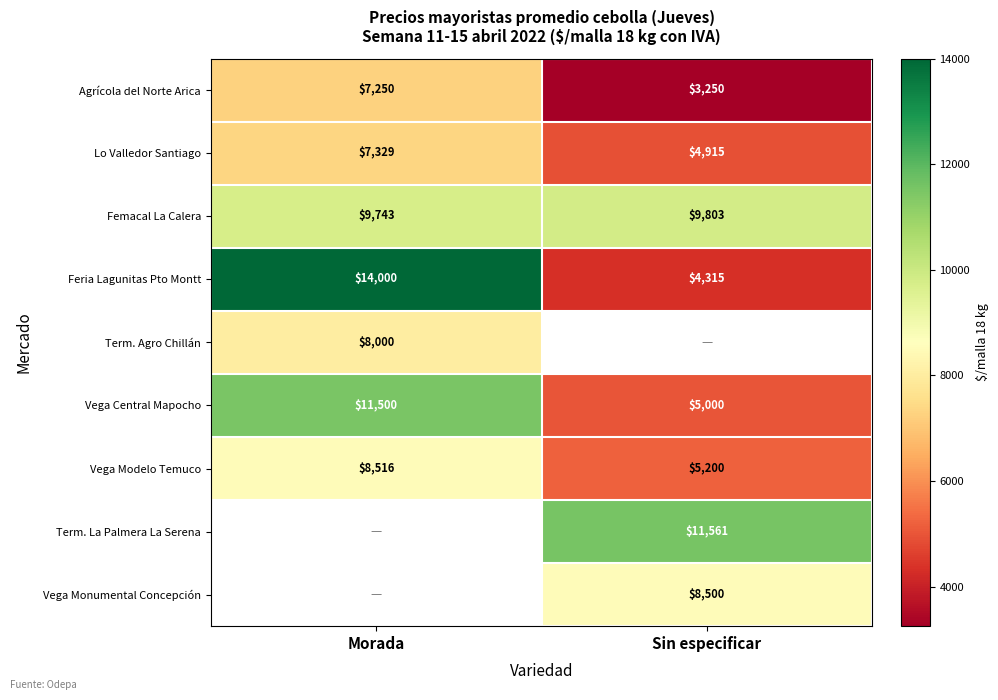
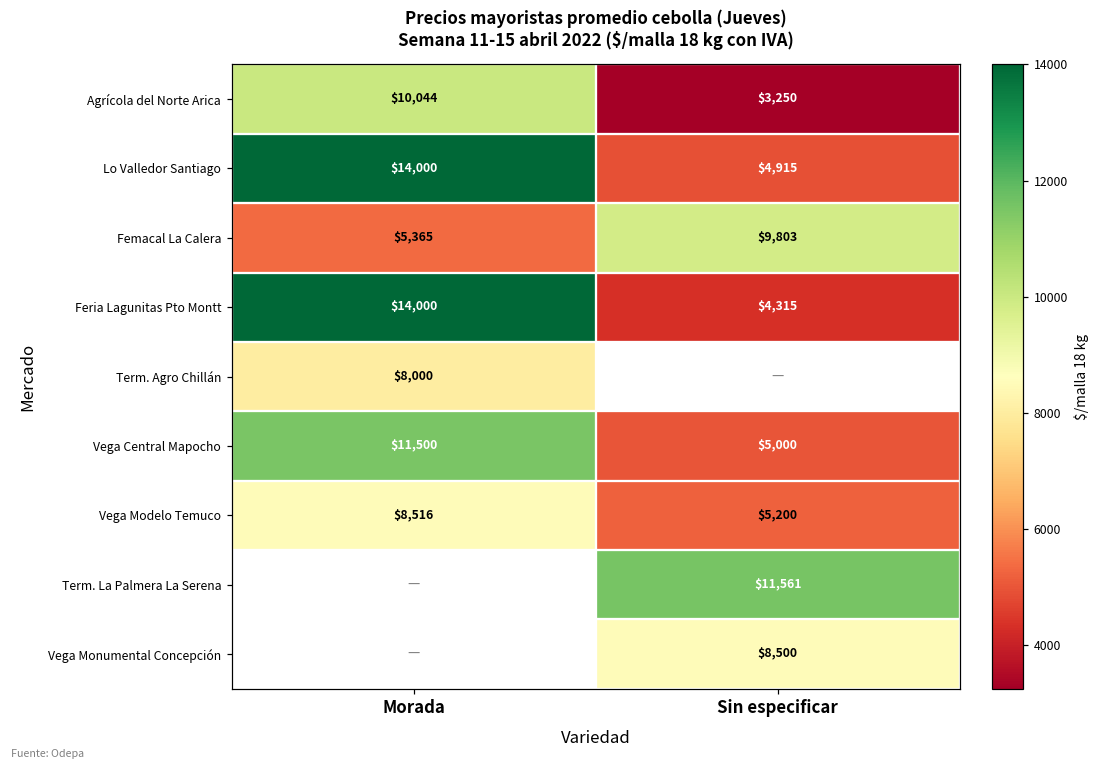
  {
    "Agrícola del Norte Arica": {
-     "Morada": "$7,250",
+     "Morada": "$10,044",
      "Sin especificar": "$3,250"
    },
    "Lo Valledor Santiago": {
-     "Morada": "$7,329",
+     "Morada": "$14,000",
      "Sin especificar": "$4,915"
    },
    "Femacal La Calera": {
-     "Morada": "$9,743",
+     "Morada": "$5,365",
      "Sin especificar": "$9,803"
    },
    "Feria Lagunitas Pto Montt": {
      "Morada": "$14,000",
      "Sin especificar": "$4,315"
    },
    "Term. Agro Chillán": {
      "Morada": "$8,000"
    },
    "Vega Central Mapocho": {
      "Morada": "$11,500",
      "Sin especificar": "$5,000"
    },
    "Vega Modelo Temuco": {
      "Morada": "$8,516",
      "Sin especificar": "$5,200"
    },
    "Term. La Palmera La Serena": {
      "Sin especificar": "$11,561"
    },
    "Vega Monumental Concepción": {
      "Sin especificar": "$8,500"
    }
  }
